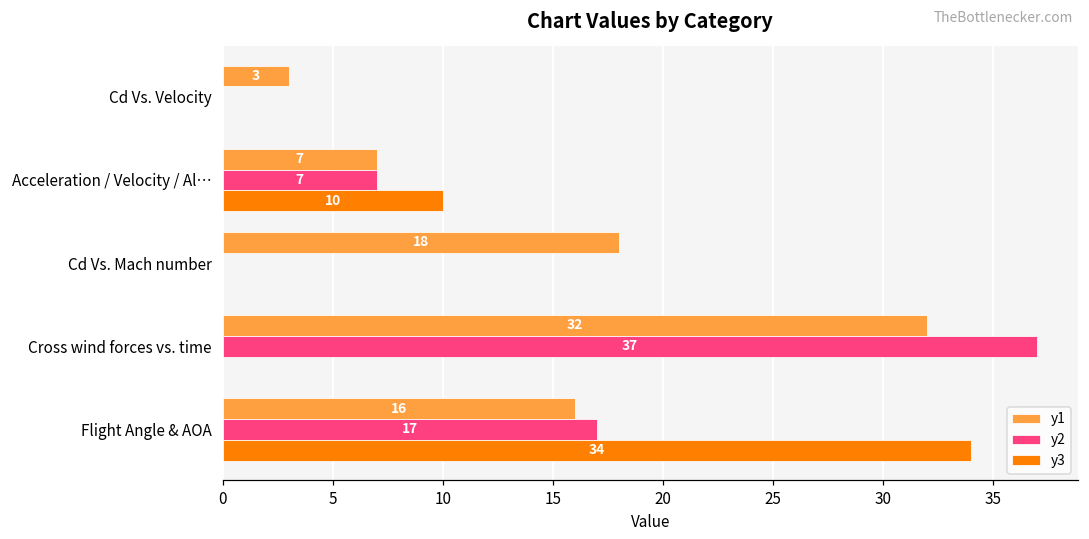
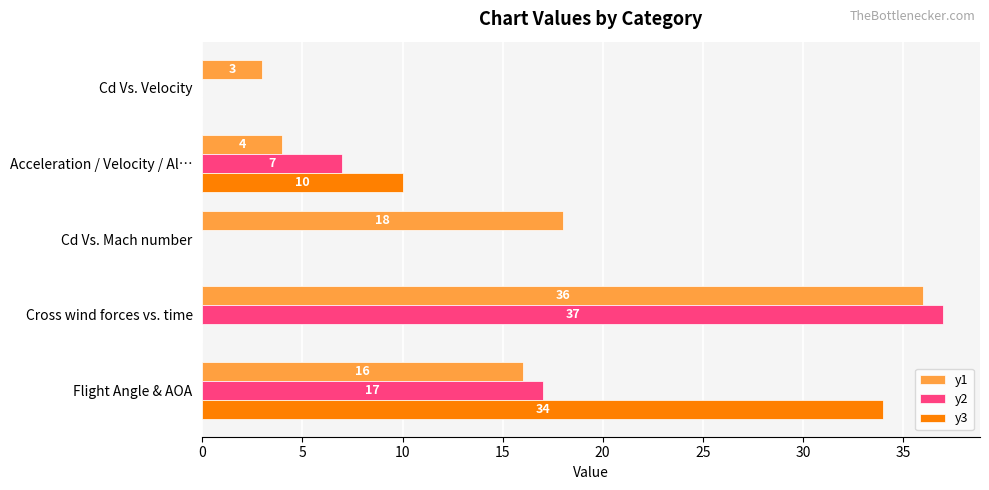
  {
    "y1": {
      "Cd Vs. Velocity": 3,
-     "Acceleration / Velocity / Al…": 7,
+     "Acceleration / Velocity / Al…": 4,
      "Cd Vs. Mach number": 18,
-     "Cross wind forces vs. time": 32,
+     "Cross wind forces vs. time": 36,
      "Flight Angle & AOA": 16
    },
    "y2": {
      "Acceleration / Velocity / Al…": 7,
      "Cross wind forces vs. time": 37,
      "Flight Angle & AOA": 17
    },
    "y3": {
      "Acceleration / Velocity / Al…": 10,
      "Flight Angle & AOA": 34
    }
  }
